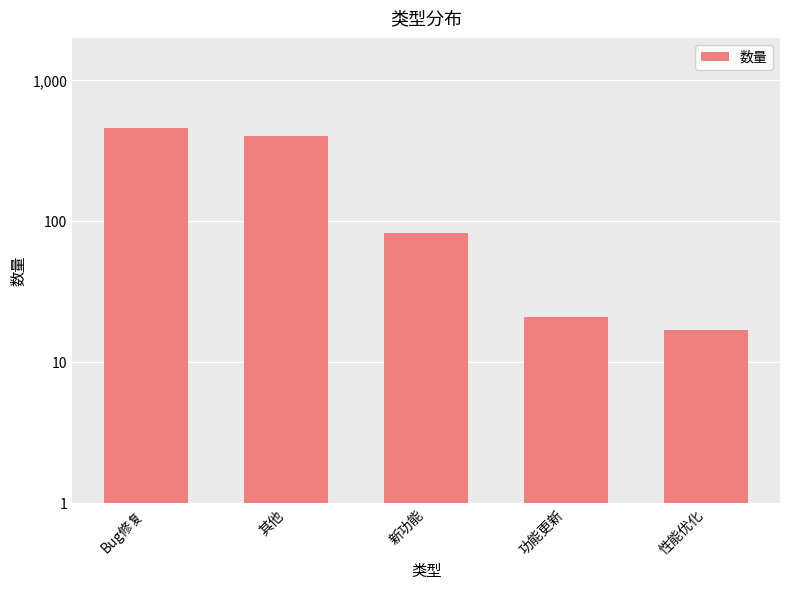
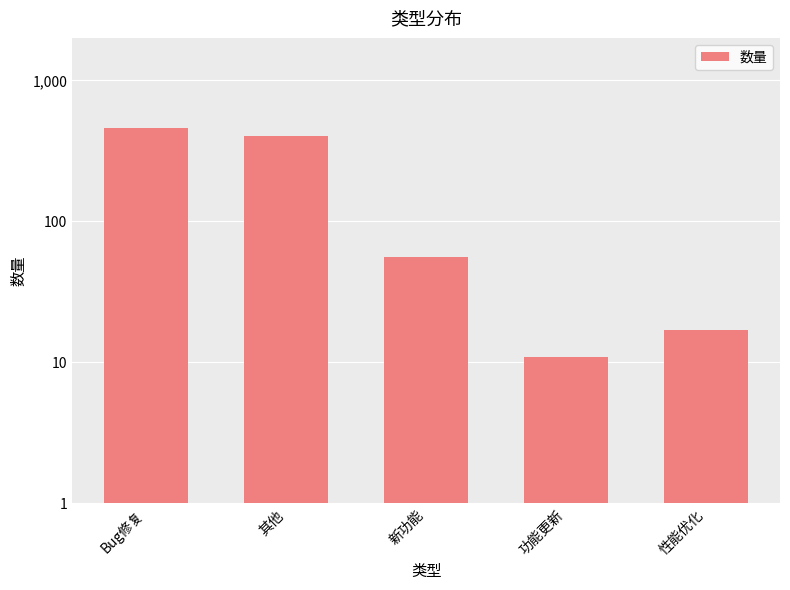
  {
    "Bug修复": 460,
    "其他": 400,
-   "新功能": 80,
-   "功能更新": 21,
+   "新功能": 56,
+   "功能更新": 11,
    "性能优化": 17
  }
